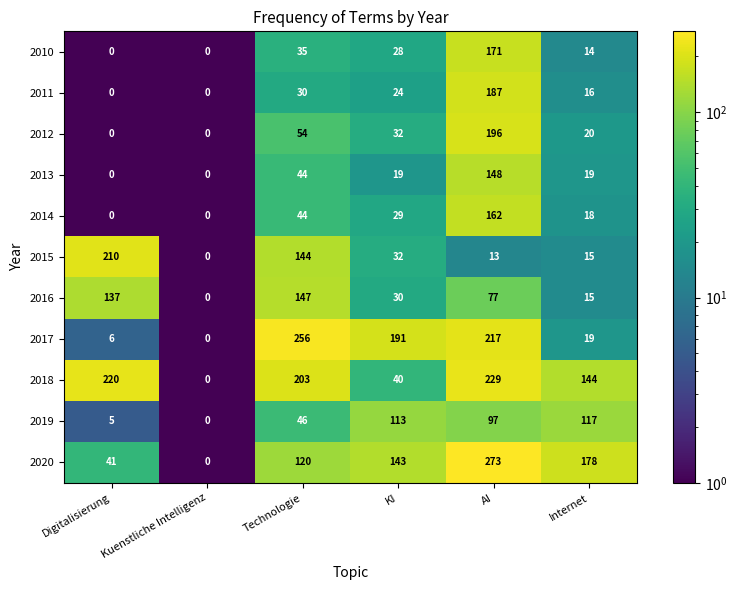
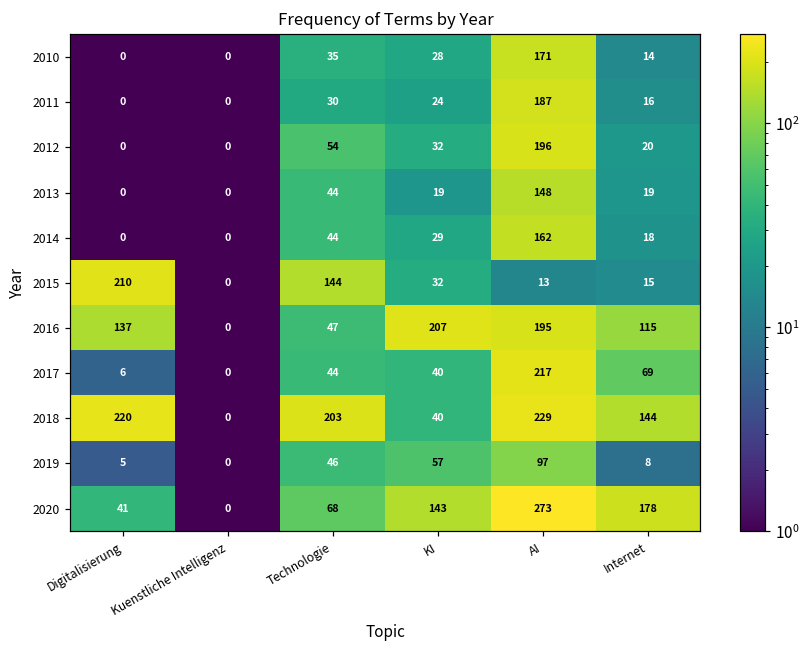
  {
    "2010": {
      "Digitalisierung": 0,
      "Kuenstliche Intelligenz": 0,
      "Technologie": 35,
      "KI": 28,
      "AI": 171,
      "Internet": 14
    },
    "2011": {
      "Digitalisierung": 0,
      "Kuenstliche Intelligenz": 0,
      "Technologie": 30,
      "KI": 24,
      "AI": 187,
      "Internet": 16
    },
    "2012": {
      "Digitalisierung": 0,
      "Kuenstliche Intelligenz": 0,
      "Technologie": 54,
      "KI": 32,
      "AI": 196,
      "Internet": 20
    },
    "2013": {
      "Digitalisierung": 0,
      "Kuenstliche Intelligenz": 0,
      "Technologie": 44,
      "KI": 19,
      "AI": 148,
      "Internet": 19
    },
    "2014": {
      "Digitalisierung": 0,
      "Kuenstliche Intelligenz": 0,
      "Technologie": 44,
      "KI": 29,
      "AI": 162,
      "Internet": 18
    },
    "2015": {
      "Digitalisierung": 210,
      "Kuenstliche Intelligenz": 0,
      "Technologie": 144,
      "KI": 32,
      "AI": 13,
      "Internet": 15
    },
    "2016": {
      "Digitalisierung": 137,
      "Kuenstliche Intelligenz": 0,
-     "Technologie": 147,
-     "KI": 30,
-     "AI": 77,
-     "Internet": 15
+     "Technologie": 47,
+     "KI": 207,
+     "AI": 195,
+     "Internet": 115
    },
    "2017": {
      "Digitalisierung": 6,
      "Kuenstliche Intelligenz": 0,
-     "Technologie": 256,
-     "KI": 191,
+     "Technologie": 44,
+     "KI": 40,
      "AI": 217,
-     "Internet": 19
+     "Internet": 69
    },
    "2018": {
      "Digitalisierung": 220,
      "Kuenstliche Intelligenz": 0,
      "Technologie": 203,
      "KI": 40,
      "AI": 229,
      "Internet": 144
    },
    "2019": {
      "Digitalisierung": 5,
      "Kuenstliche Intelligenz": 0,
      "Technologie": 46,
-     "KI": 113,
+     "KI": 57,
      "AI": 97,
-     "Internet": 117
+     "Internet": 8
    },
    "2020": {
      "Digitalisierung": 41,
      "Kuenstliche Intelligenz": 0,
-     "Technologie": 120,
+     "Technologie": 68,
      "KI": 143,
      "AI": 273,
      "Internet": 178
    }
  }
